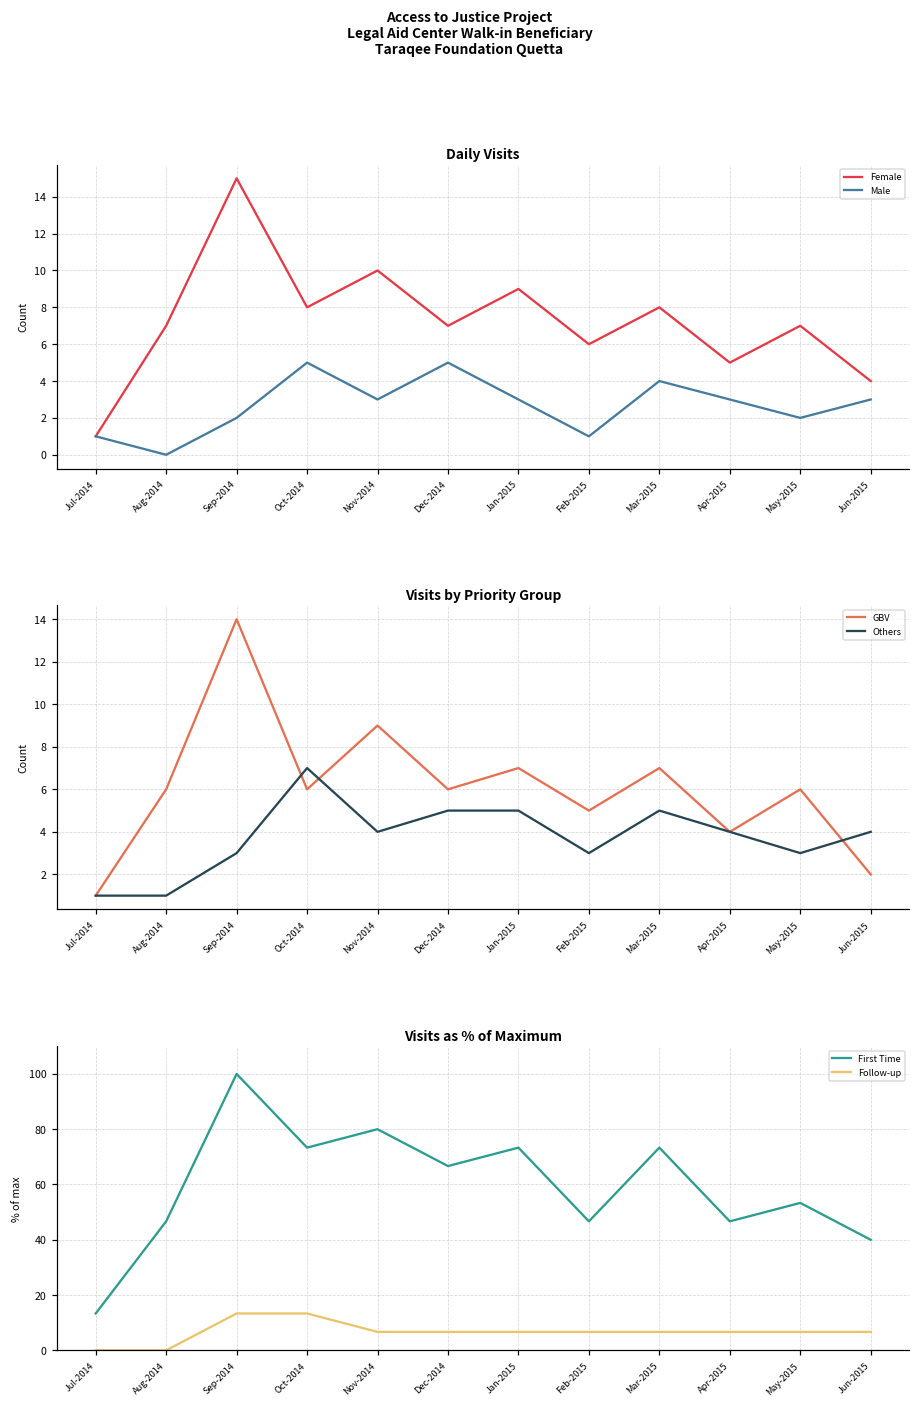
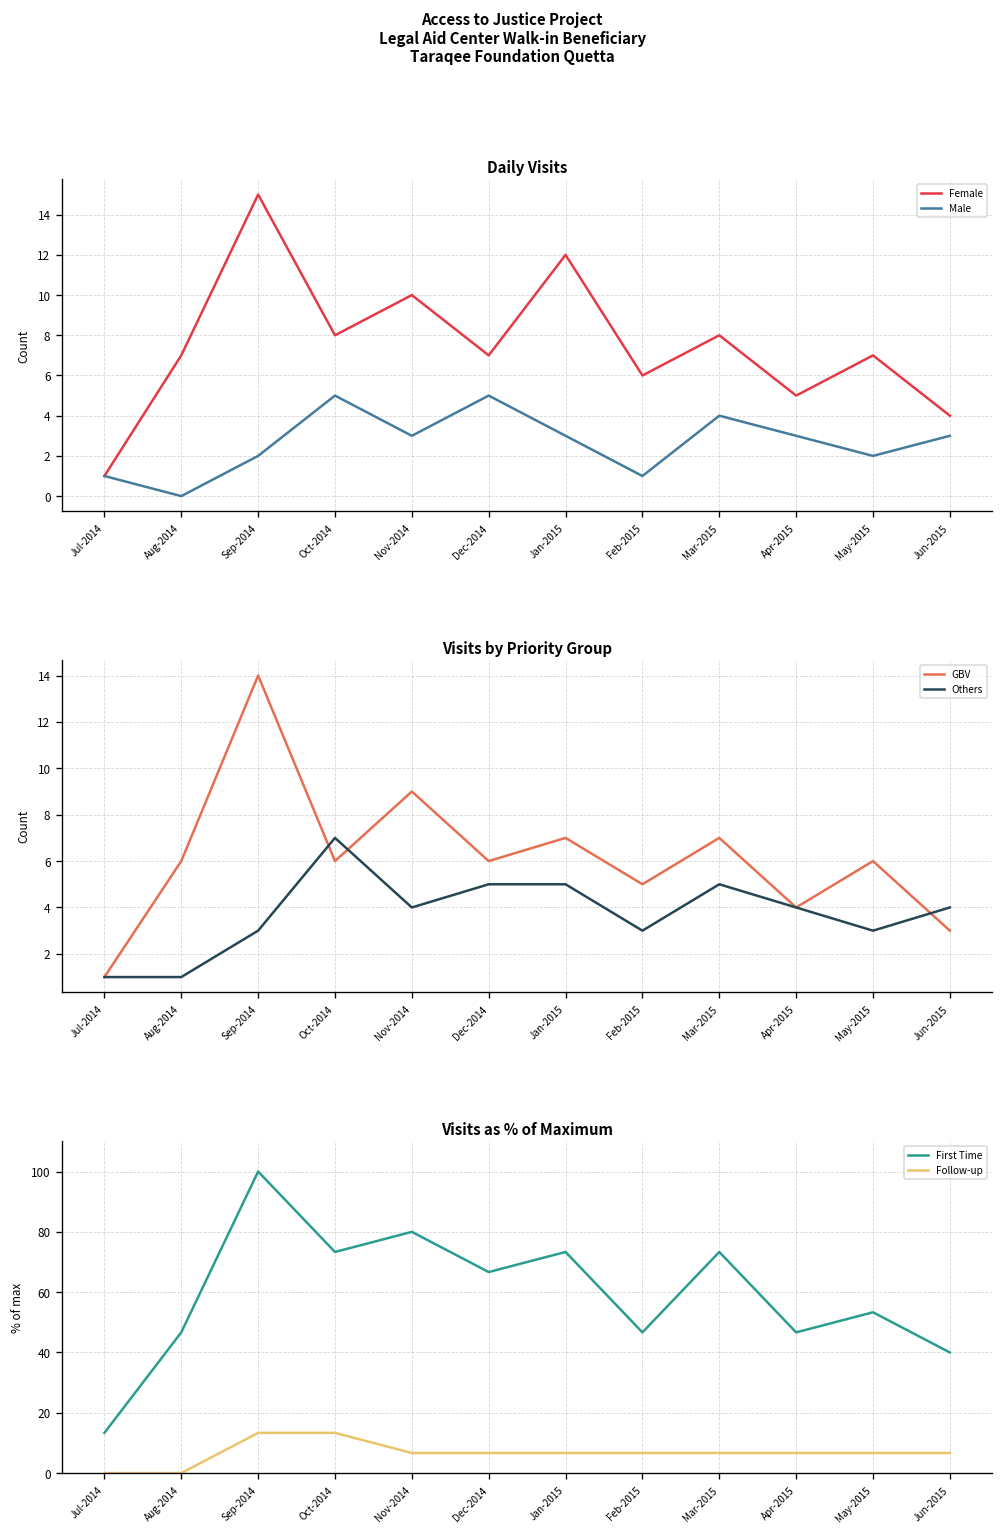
  {
    "Daily Visits": {
      "Female": {
        "Aug-2014": 7,
        "Sep-2014": 15,
        "Oct-2014": 8,
        "Nov-2014": 10,
        "Dec-2014": 7,
-       "Jan-2015": 9,
+       "Jan-2015": 12,
        "Feb-2015": 6,
        "Mar-2015": 8,
        "Apr-2015": 5,
        "May-2015": 7,
        "Jun-2015": 4
      },
      "Male": {
        "Aug-2014": 0,
        "Sep-2014": 2,
        "Oct-2014": 5,
        "Nov-2014": 3,
        "Dec-2014": 5,
        "Jan-2015": 3,
        "Feb-2015": 1,
        "Mar-2015": 4,
        "Apr-2015": 3,
        "May-2015": 2,
        "Jun-2015": 3
      }
    },
    "Visits by Priority Group": {
      "GBV": {
        "Aug-2014": 6,
        "Sep-2014": 14,
        "Oct-2014": 6,
        "Nov-2014": 9,
        "Dec-2014": 6,
        "Jan-2015": 7,
        "Feb-2015": 5,
        "Mar-2015": 7,
        "May-2015": 6,
-       "Jun-2015": 2
+       "Jun-2015": 3
      },
      "Others": {
        "Aug-2014": 1,
        "Sep-2014": 3,
        "Oct-2014": 7,
        "Nov-2014": 4,
        "Dec-2014": 5,
        "Jan-2015": 5,
        "Feb-2015": 3,
        "Mar-2015": 5,
        "May-2015": 3,
        "Jun-2015": 4
      }
    },
    "Visits as % of Maximum": {
      "First Time": {
        "Jul-2014": 13,
        "Aug-2014": 47,
        "Sep-2014": 100,
        "Oct-2014": 73,
        "Nov-2014": 80,
        "Dec-2014": 67,
        "Jan-2015": 73,
        "Feb-2015": 47,
        "Mar-2015": 73,
        "Apr-2015": 47,
        "May-2015": 53,
        "Jun-2015": 40
      },
      "Follow-up": {
        "Jul-2014": 0,
        "Aug-2014": 0,
        "Sep-2014": 13,
        "Oct-2014": 13,
        "Nov-2014": 7,
        "Dec-2014": 7,
        "Jan-2015": 7,
        "Feb-2015": 7,
        "Mar-2015": 7,
        "Apr-2015": 7,
        "May-2015": 7,
        "Jun-2015": 7
      }
    }
  }
